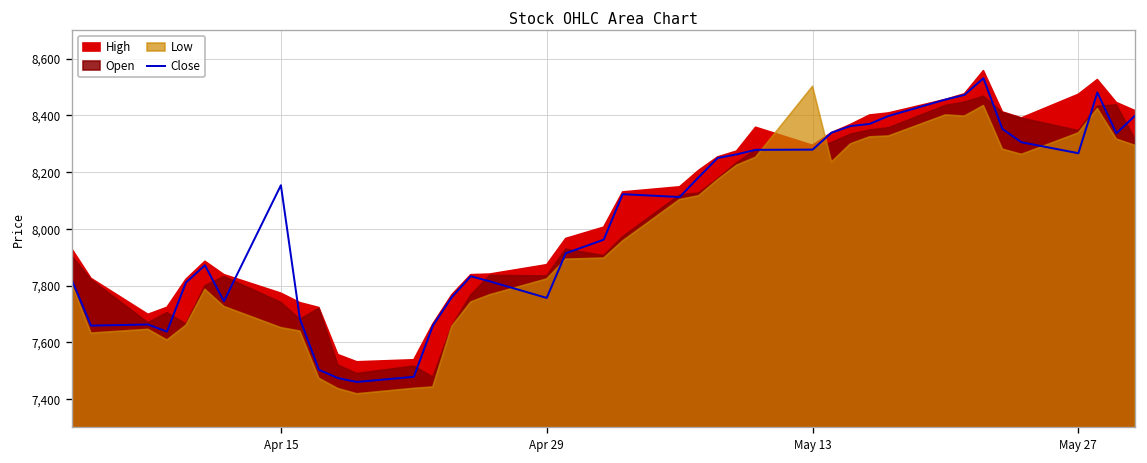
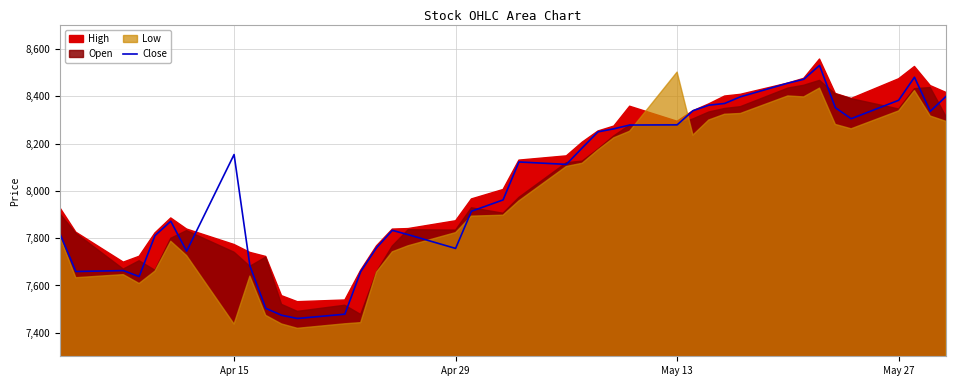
  {
    "Close": {
      "Apr 15": "8,150",
      "Apr 29": "7,760",
-     "May 27": "8,270"
+     "May 27": "8,380"
    },
    "High": {
      "Apr 15": "7,770",
      "Apr 29": "7,870",
      "May 13": "8,290",
      "May 27": "8,470"
    },
    "Open": {
      "Apr 15": "7,740"
    },
    "Low": {
-     "Apr 15": "7,650",
+     "Apr 15": "7,440",
      "May 13": "8,500"
    }
  }
